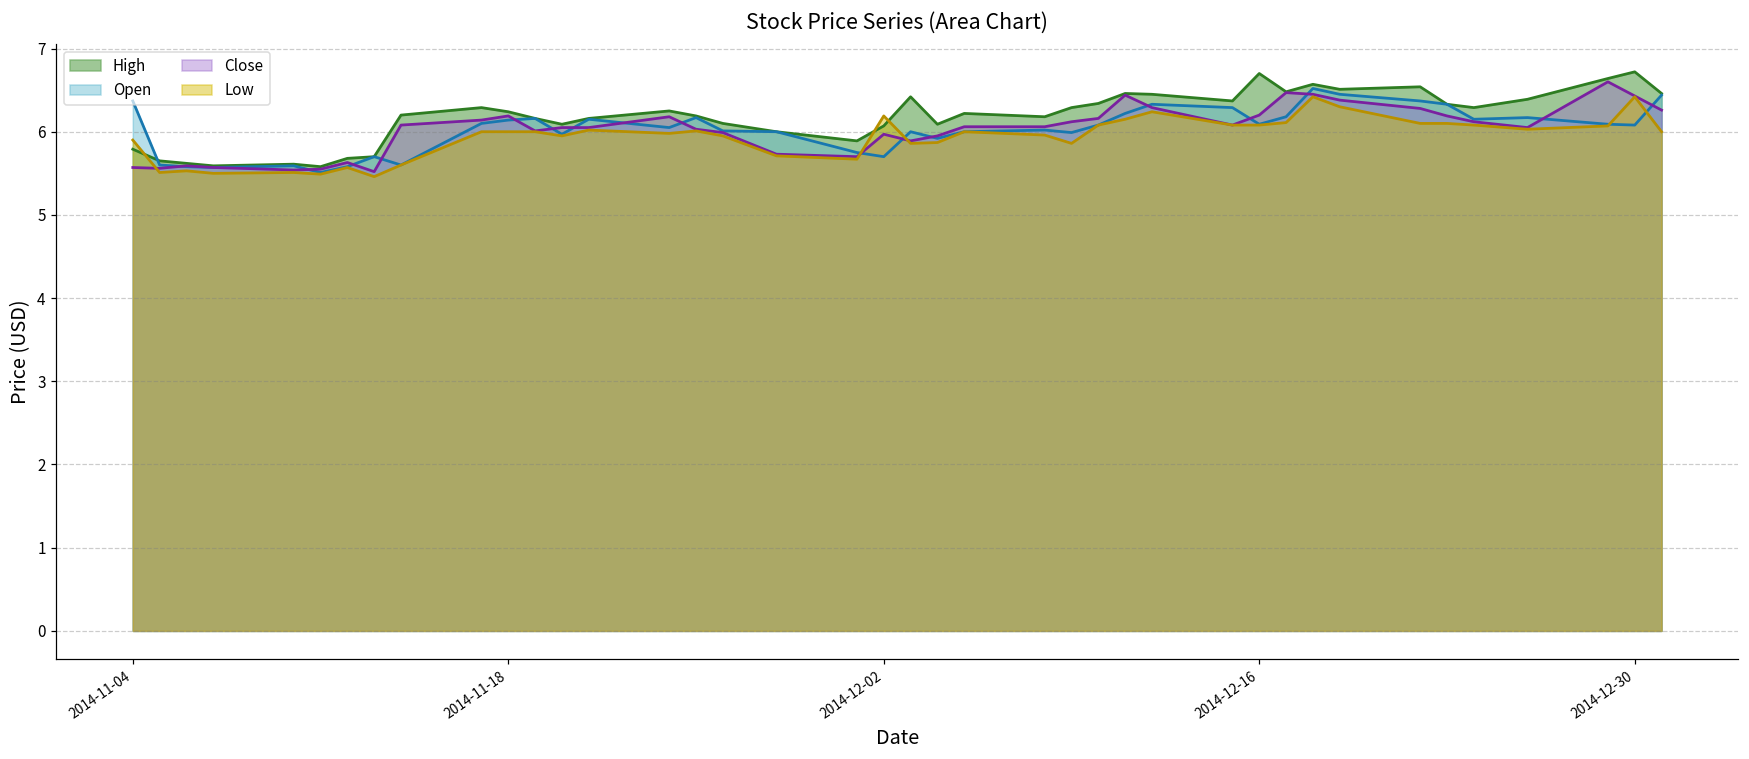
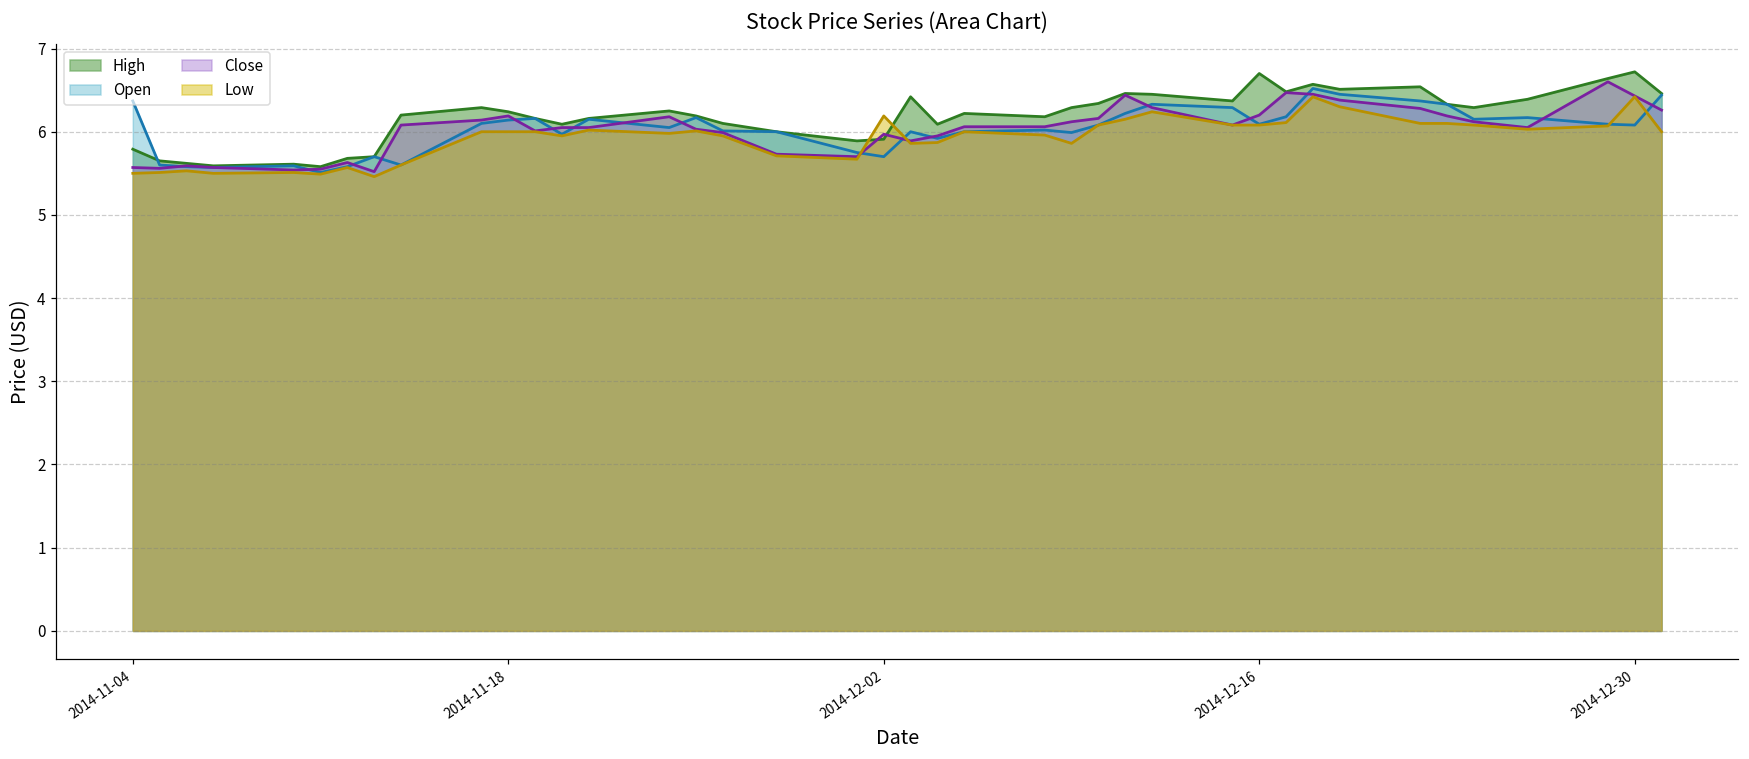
  {
    "High": {
      "2014-11-04": 5.8,
      "2014-11-18": 6.2,
-     "2014-12-02": 6.1,
+     "2014-12-02": 5.9,
      "2014-12-16": 6.7,
      "2014-12-30": 6.7
    },
    "Open": {
      "2014-11-18": 6.1,
      "2014-12-02": 5.7,
      "2014-12-30": 6.1
    },
    "Close": {
      "2014-11-04": 5.6,
      "2014-11-18": 6.2,
      "2014-12-02": 6.0,
      "2014-12-16": 6.2
    },
    "Low": {
-     "2014-11-04": 5.9,
+     "2014-11-04": 5.5,
      "2014-11-18": 6.0,
      "2014-12-02": 6.2
    }
  }
